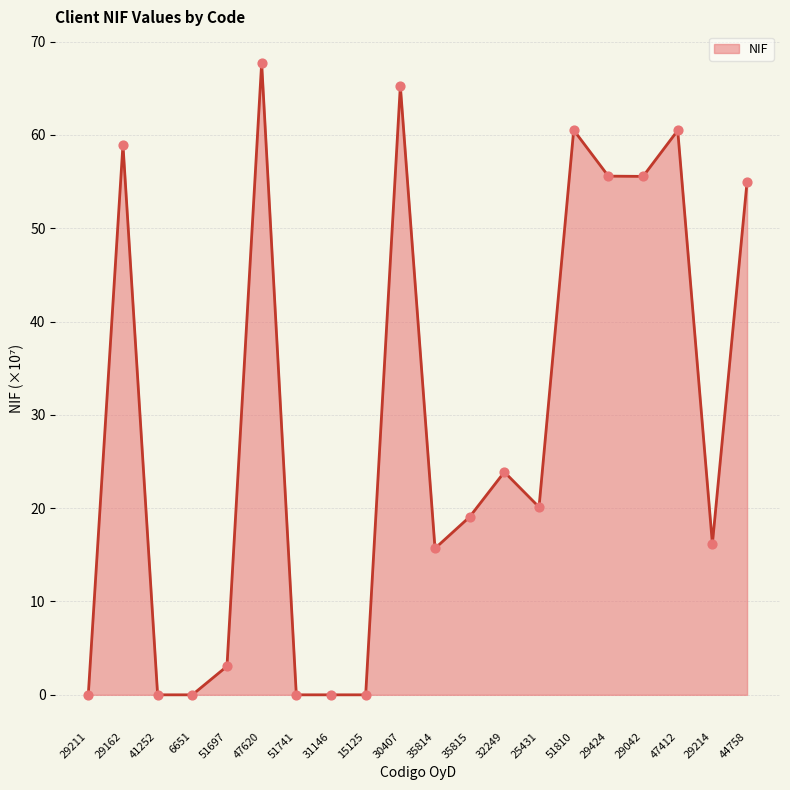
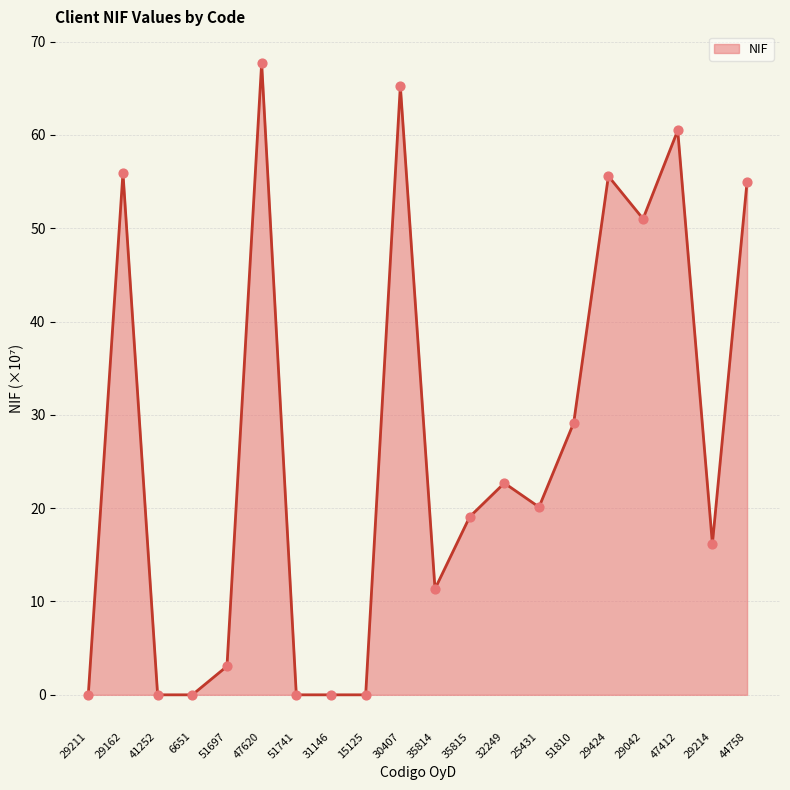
  {
    "29211": 0,
-   "29162": 59,
+   "29162": 56,
    "41252": 0,
    "6651": 0,
    "51697": 3,
    "47620": 68,
    "51741": 0,
    "31146": 0,
    "15125": 0,
    "30407": 65,
-   "35814": 16,
+   "35814": 11,
    "35815": 19,
-   "32249": 24,
+   "32249": 23,
    "25431": 20,
-   "51810": 61,
+   "51810": 29,
    "29424": 56,
-   "29042": 56,
+   "29042": 51,
    "47412": 60,
    "29214": 16,
    "44758": 55
  }
